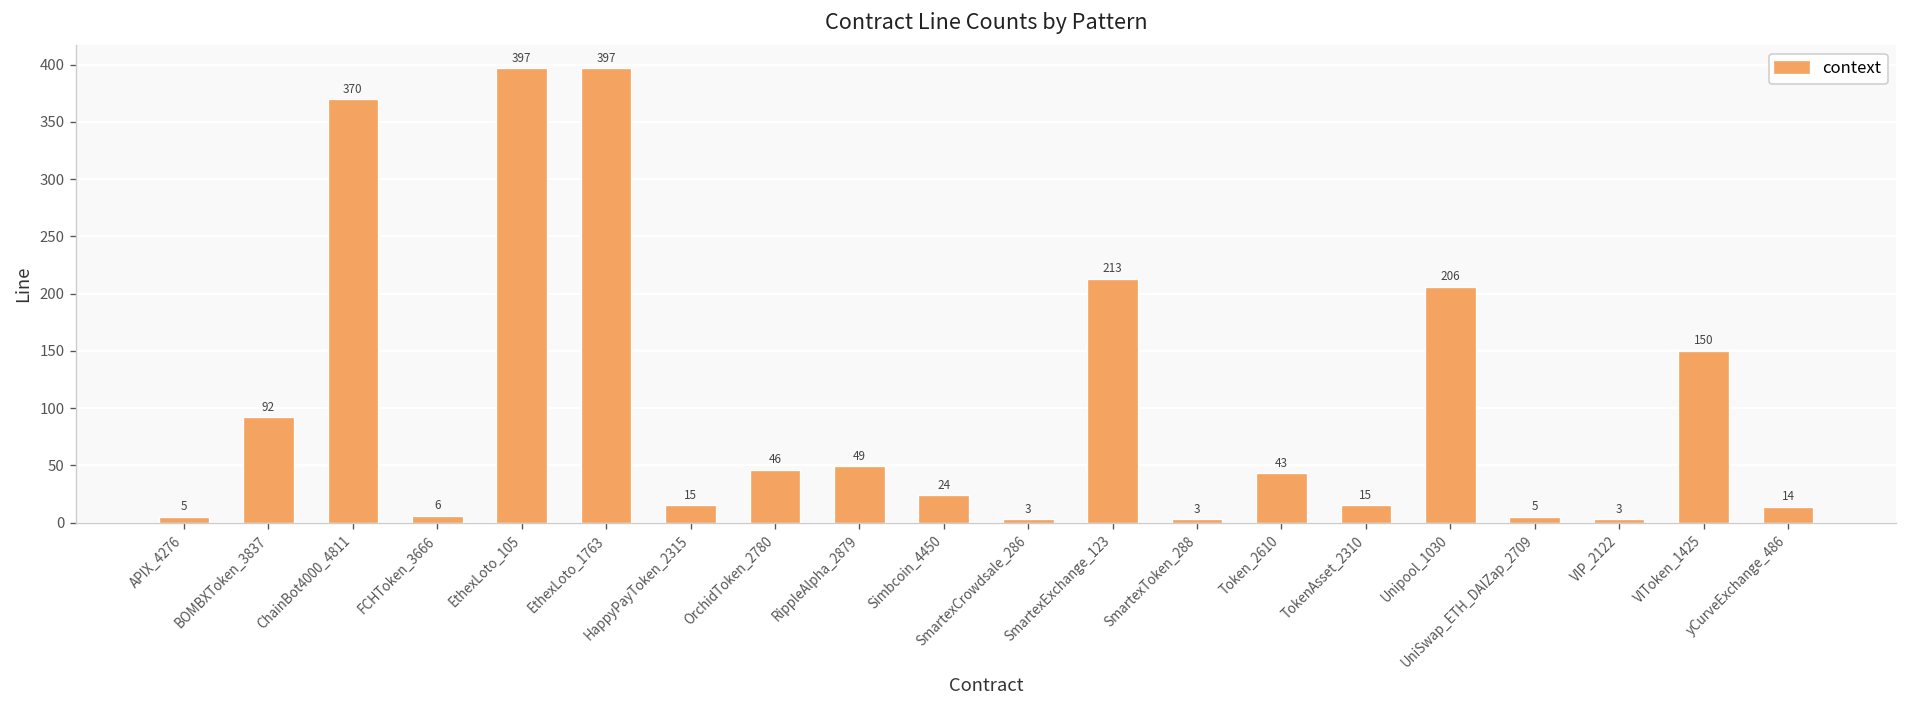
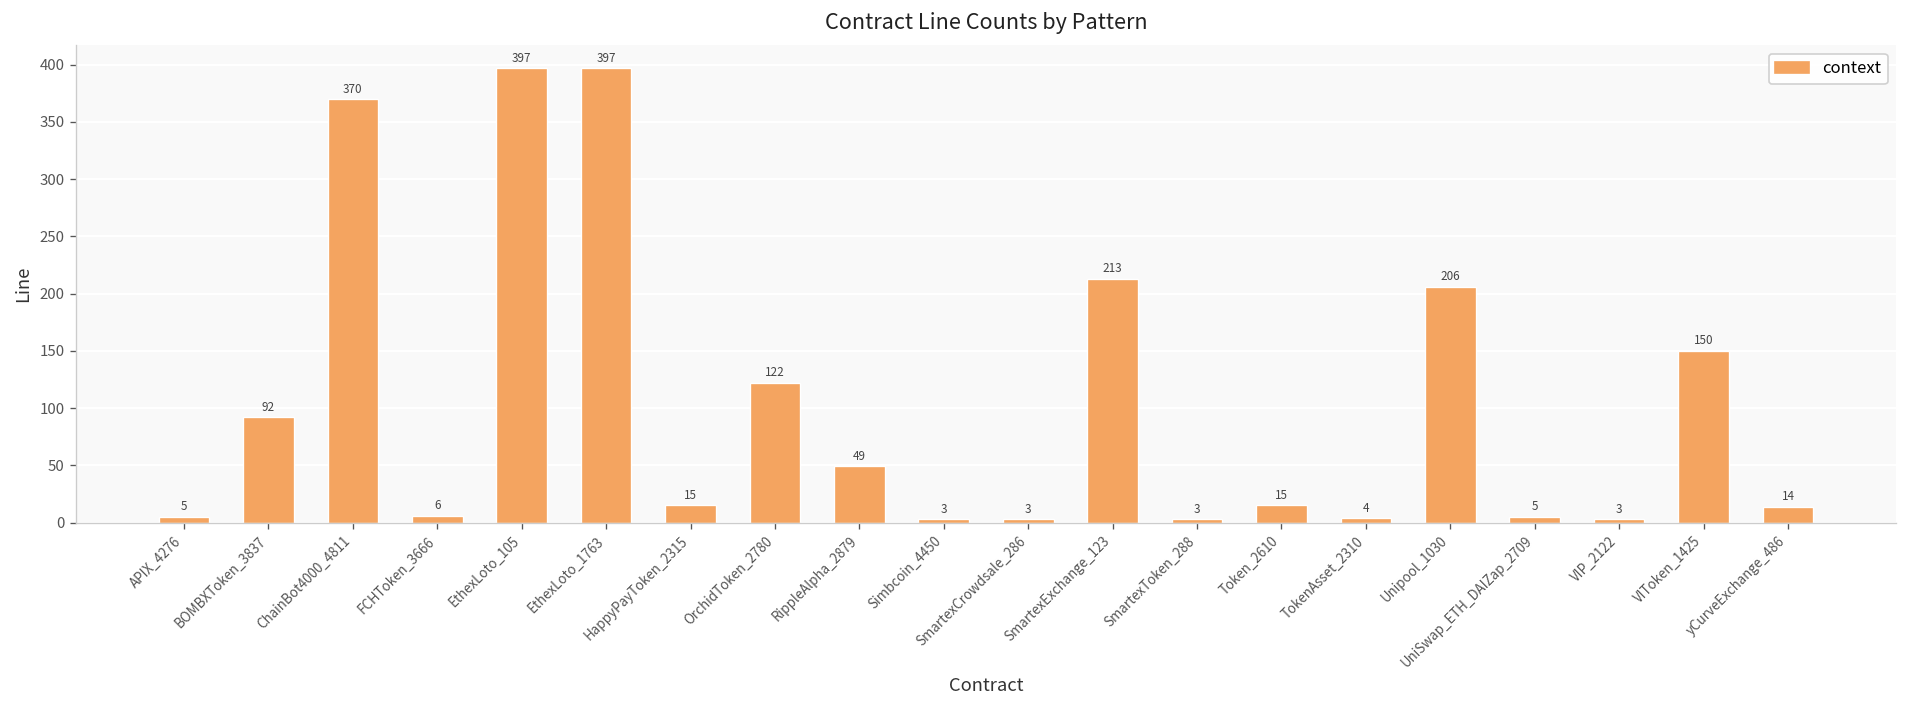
  {
    "APIX_4276": 5,
    "BOMBXToken_3837": 92,
    "ChainBot4000_4811": 370,
    "FCHToken_3666": 6,
    "EthexLoto_105": 397,
    "EthexLoto_1763": 397,
    "HappyPayToken_2315": 15,
-   "OrchidToken_2780": 46,
+   "OrchidToken_2780": 122,
    "RippleAlpha_2879": 49,
-   "Simbcoin_4450": 24,
+   "Simbcoin_4450": 3,
    "SmartexCrowdsale_286": 3,
    "SmartexExchange_123": 213,
    "SmartexToken_288": 3,
-   "Token_2610": 43,
-   "TokenAsset_2310": 15,
+   "Token_2610": 15,
+   "TokenAsset_2310": 4,
    "Unipool_1030": 206,
    "UniSwap_ETH_DAIZap_2709": 5,
    "VIP_2122": 3,
    "VIToken_1425": 150,
    "yCurveExchange_486": 14
  }
